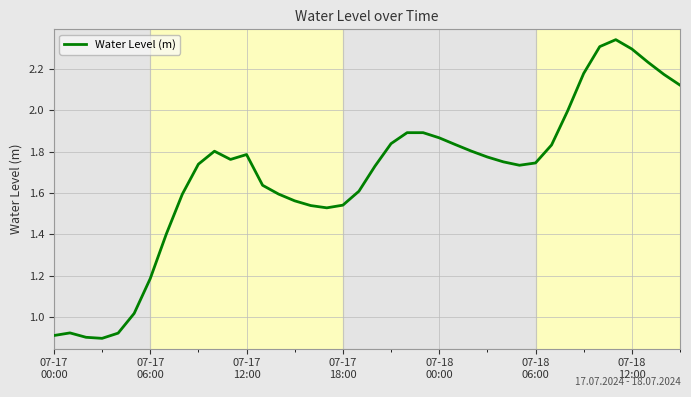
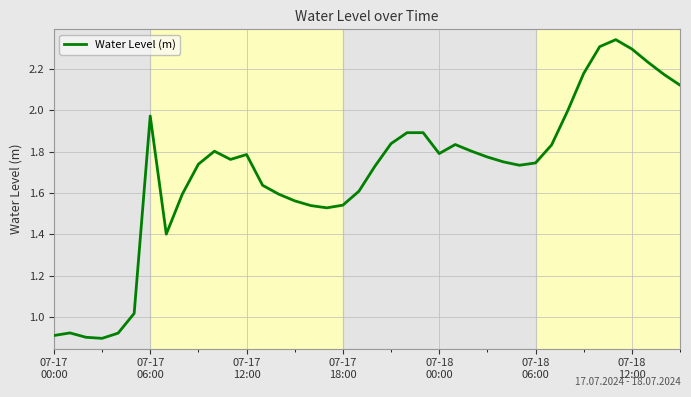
  {
    "07-17 00:00": 0.91,
-   "07-17 06:00": 1.18,
+   "07-17 06:00": 1.97,
    "07-17 12:00": 1.79,
    "07-17 18:00": 1.54,
-   "07-18 00:00": 1.87,
+   "07-18 00:00": 1.79,
    "07-18 06:00": 1.74,
    "07-18 12:00": 2.30
  }
